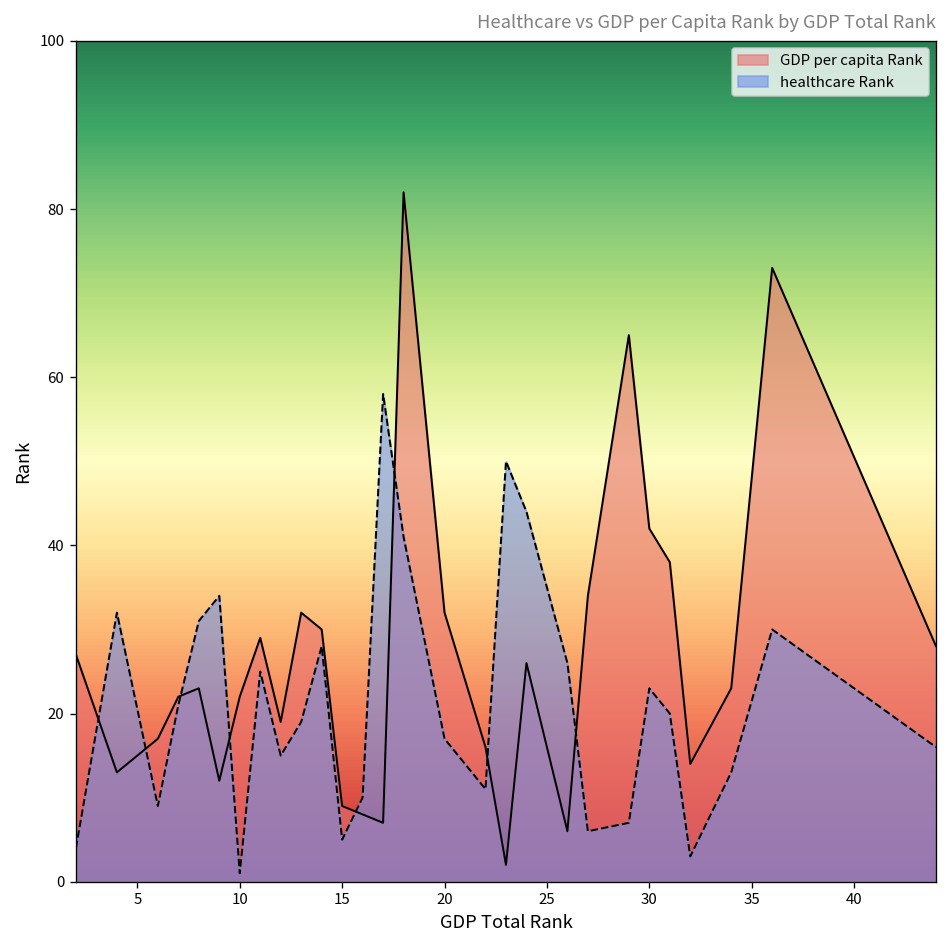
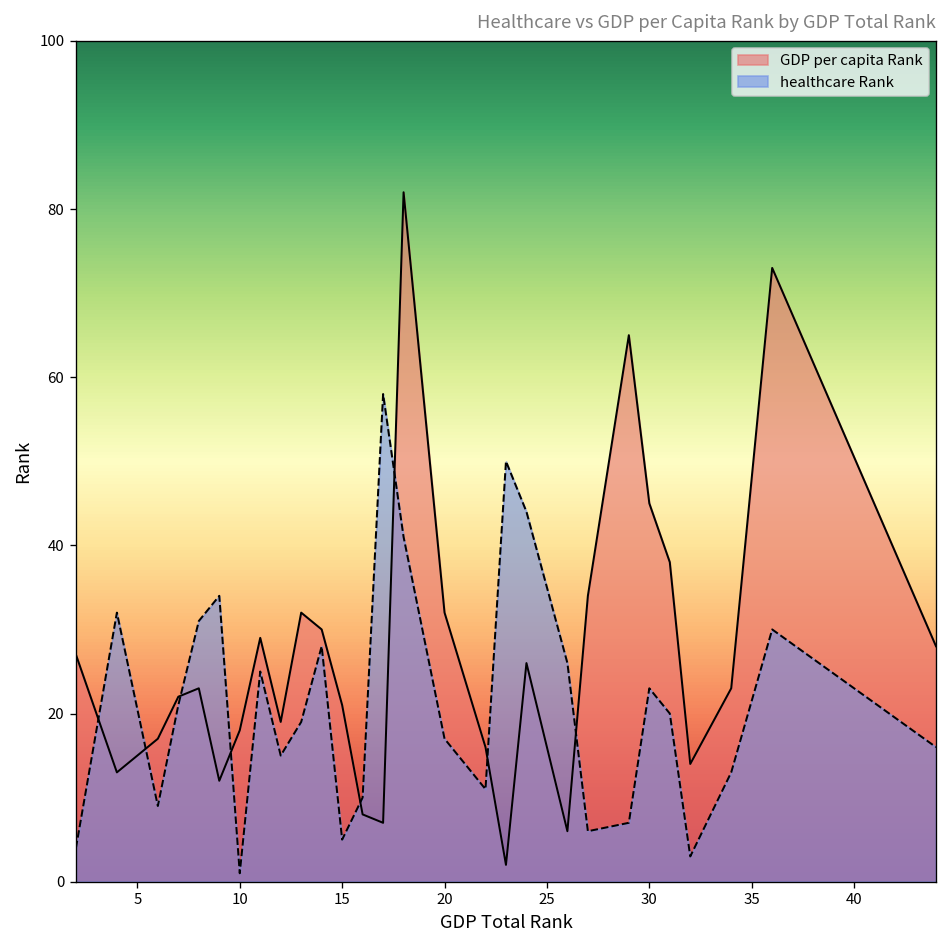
  {
    "GDP per capita Rank": {
-     "10": 22,
-     "15": 9,
+     "10": 18,
+     "15": 21,
      "20": 32,
-     "30": 42
+     "30": 45
    },
    "healthcare Rank": {
      "10": 1,
      "15": 5,
      "20": 17,
      "30": 23
    }
  }
